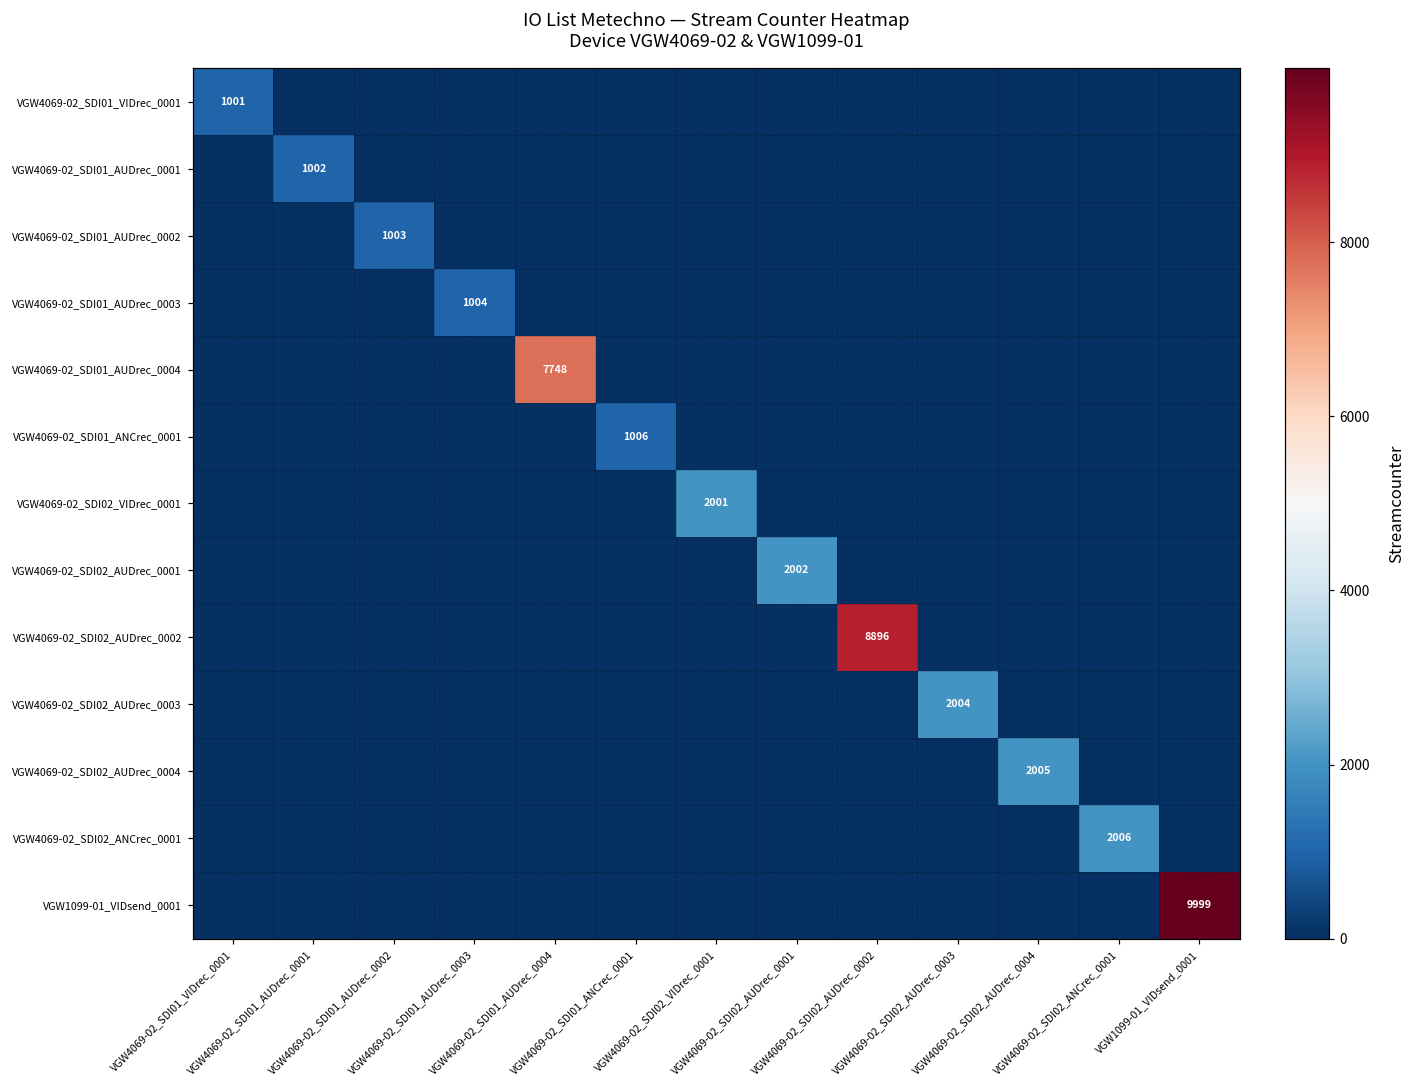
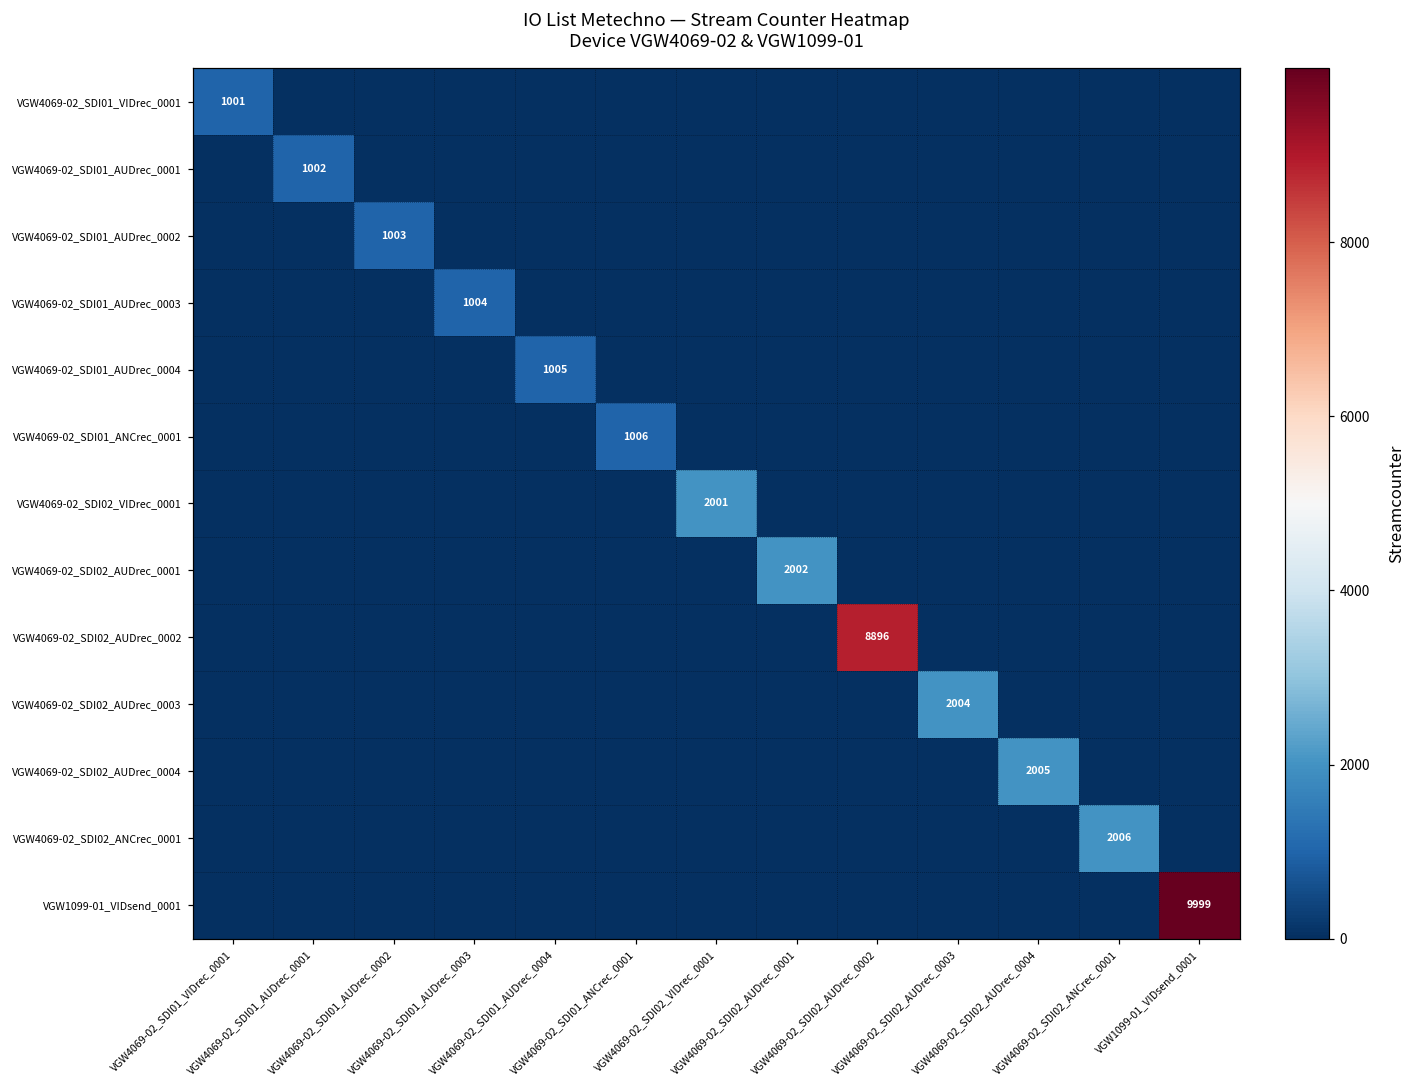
  {
    "VGW4069-02_SDI01_VIDrec_0001": {
      "VGW4069-02_SDI01_VIDrec_0001": 1001
    },
    "VGW4069-02_SDI01_AUDrec_0001": {
      "VGW4069-02_SDI01_AUDrec_0001": 1002
    },
    "VGW4069-02_SDI01_AUDrec_0002": {
      "VGW4069-02_SDI01_AUDrec_0002": 1003
    },
    "VGW4069-02_SDI01_AUDrec_0003": {
      "VGW4069-02_SDI01_AUDrec_0003": 1004
    },
    "VGW4069-02_SDI01_AUDrec_0004": {
-     "VGW4069-02_SDI01_AUDrec_0004": 7748
+     "VGW4069-02_SDI01_AUDrec_0004": 1005
    },
    "VGW4069-02_SDI01_ANCrec_0001": {
      "VGW4069-02_SDI01_ANCrec_0001": 1006
    },
    "VGW4069-02_SDI02_VIDrec_0001": {
      "VGW4069-02_SDI02_VIDrec_0001": 2001
    },
    "VGW4069-02_SDI02_AUDrec_0001": {
      "VGW4069-02_SDI02_AUDrec_0001": 2002
    },
    "VGW4069-02_SDI02_AUDrec_0002": {
      "VGW4069-02_SDI02_AUDrec_0002": 8896
    },
    "VGW4069-02_SDI02_AUDrec_0003": {
      "VGW4069-02_SDI02_AUDrec_0003": 2004
    },
    "VGW4069-02_SDI02_AUDrec_0004": {
      "VGW4069-02_SDI02_AUDrec_0004": 2005
    },
    "VGW4069-02_SDI02_ANCrec_0001": {
      "VGW4069-02_SDI02_ANCrec_0001": 2006
    },
    "VGW1099-01_VIDsend_0001": {
      "VGW1099-01_VIDsend_0001": 9999
    }
  }
